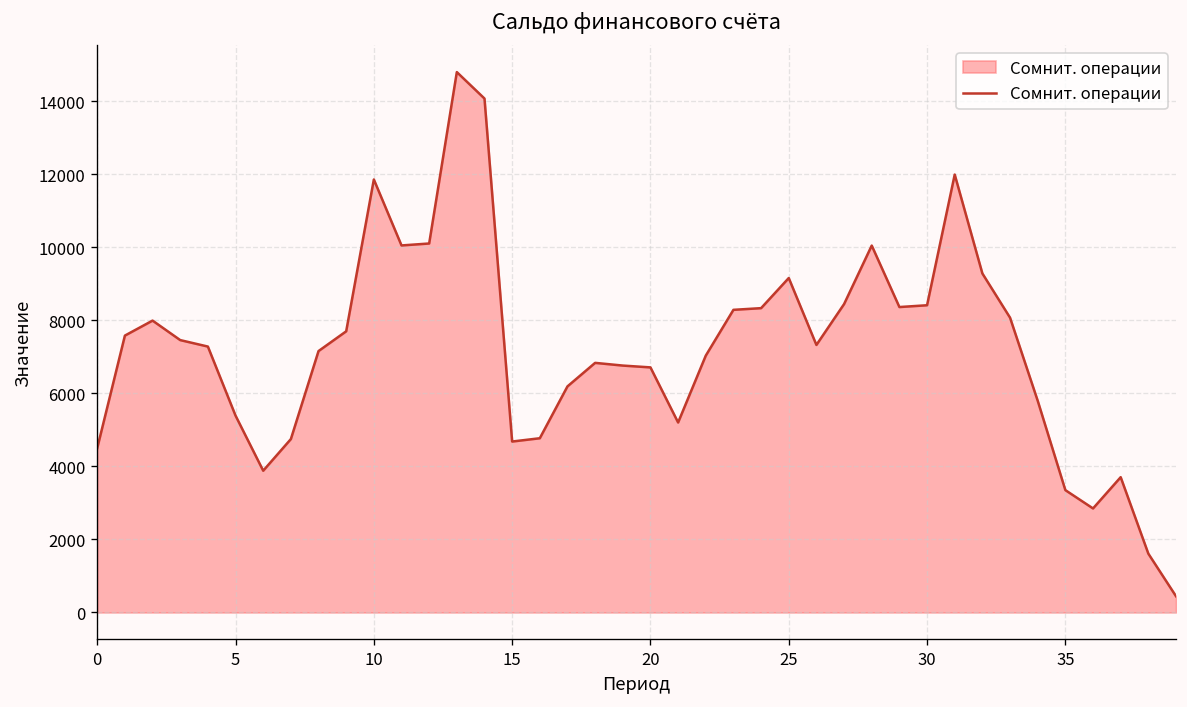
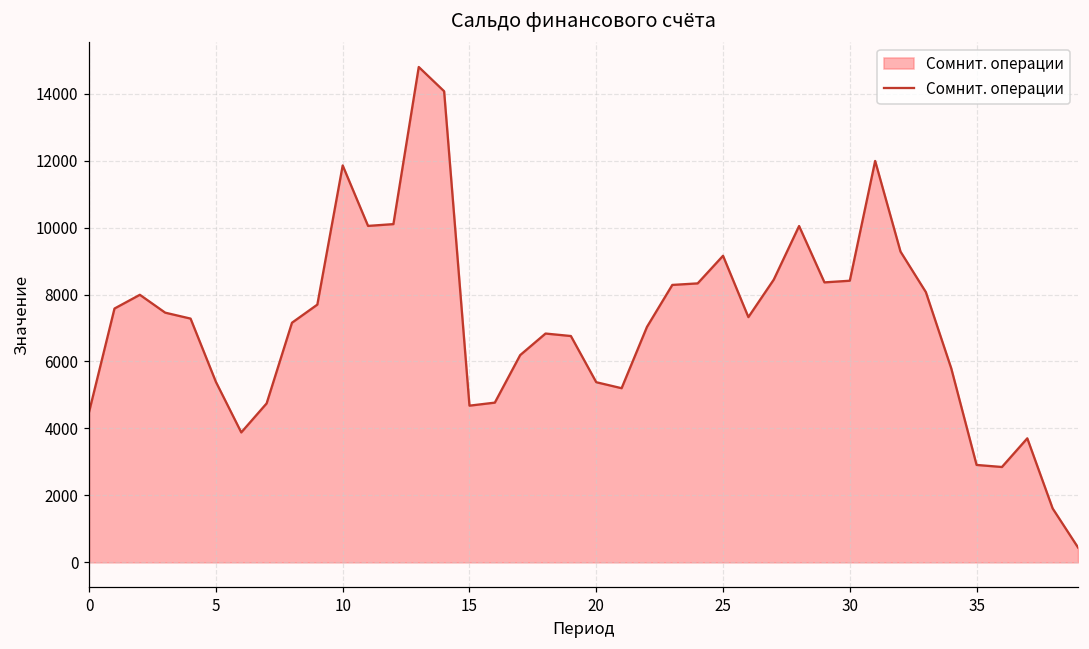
  {
    "0": 4500,
    "5": 5400,
    "10": 11900,
    "15": 4700,
-   "20": 6700,
+   "20": 5400,
    "25": 9200,
    "30": 8400,
-   "35": 3300
+   "35": 2900
  }
